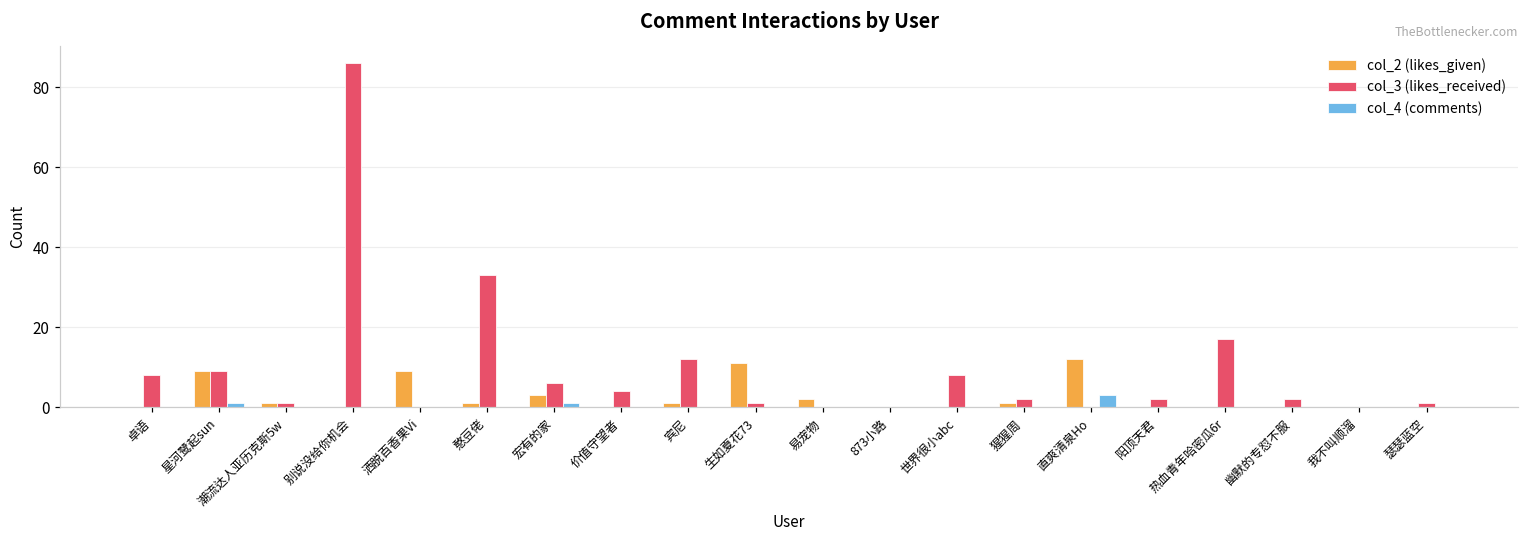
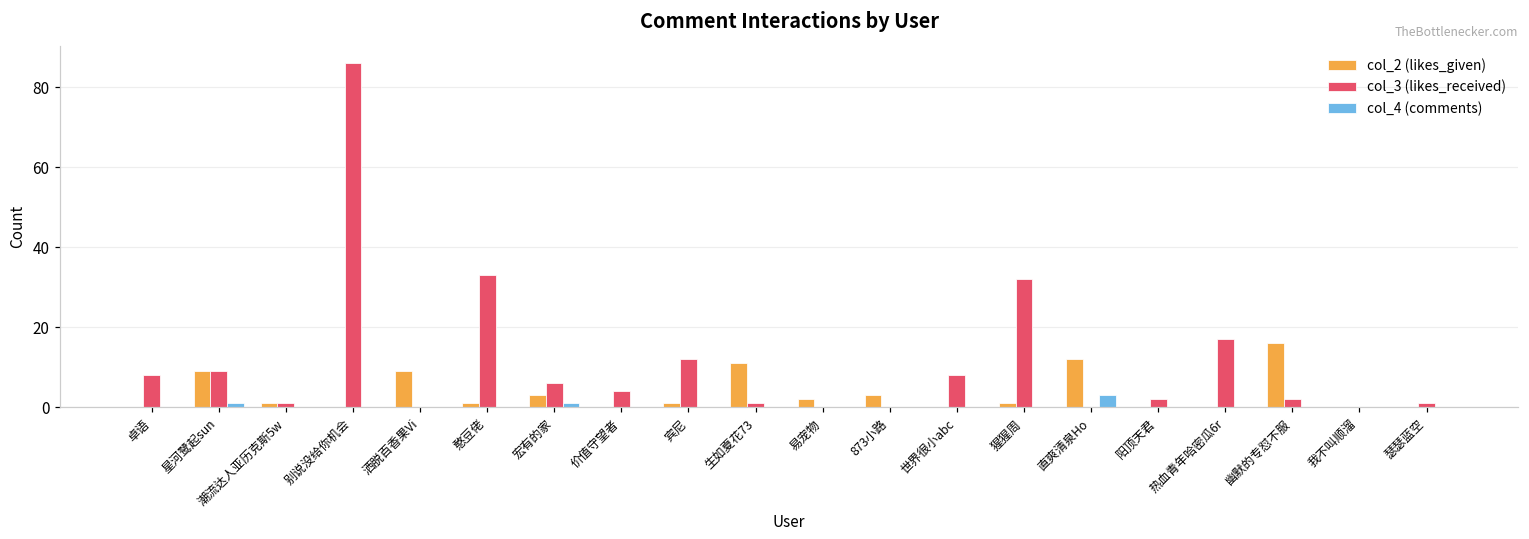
  {
    "col_2 (likes_given)": {
      "卓语": 0,
      "星河鹭起sun": 9,
      "潮流达人亚历克斯5w": 1,
      "别说没给你机会": 0,
      "洒脱百香果Vi": 9,
      "憨豆佬": 1,
      "宏有的家": 3,
      "价值守望者": 0,
      "宾尼": 1,
      "生如夏花73": 11,
      "易宠物": 2,
-     "873小路": 0,
+     "873小路": 3,
      "世界很小abc": 0,
      "猩猩周": 1,
      "直爽清泉Ho": 12,
      "阳顶天君": 0,
      "热血青年哈密瓜6r": 0,
-     "幽默的专怼不服": 0,
+     "幽默的专怼不服": 16,
      "我不叫顺溜": 0,
      "瑟瑟蓝空": 0
    },
    "col_3 (likes_received)": {
      "卓语": 8,
      "星河鹭起sun": 9,
      "潮流达人亚历克斯5w": 1,
      "别说没给你机会": 86,
      "洒脱百香果Vi": 0,
      "憨豆佬": 33,
      "宏有的家": 6,
      "价值守望者": 4,
      "宾尼": 12,
      "生如夏花73": 1,
      "易宠物": 0,
      "873小路": 0,
      "世界很小abc": 8,
-     "猩猩周": 2,
+     "猩猩周": 32,
      "直爽清泉Ho": 0,
      "阳顶天君": 2,
      "热血青年哈密瓜6r": 17,
      "幽默的专怼不服": 2,
      "我不叫顺溜": 0,
      "瑟瑟蓝空": 1
    },
    "col_4 (comments)": {
      "卓语": 0,
      "星河鹭起sun": 1,
      "潮流达人亚历克斯5w": 0,
      "别说没给你机会": 0,
      "洒脱百香果Vi": 0,
      "憨豆佬": 0,
      "宏有的家": 1,
      "价值守望者": 0,
      "宾尼": 0,
      "生如夏花73": 0,
      "易宠物": 0,
      "873小路": 0,
      "世界很小abc": 0,
      "猩猩周": 0,
      "直爽清泉Ho": 3,
      "阳顶天君": 0,
      "热血青年哈密瓜6r": 0,
      "幽默的专怼不服": 0,
      "我不叫顺溜": 0,
      "瑟瑟蓝空": 0
    }
  }
